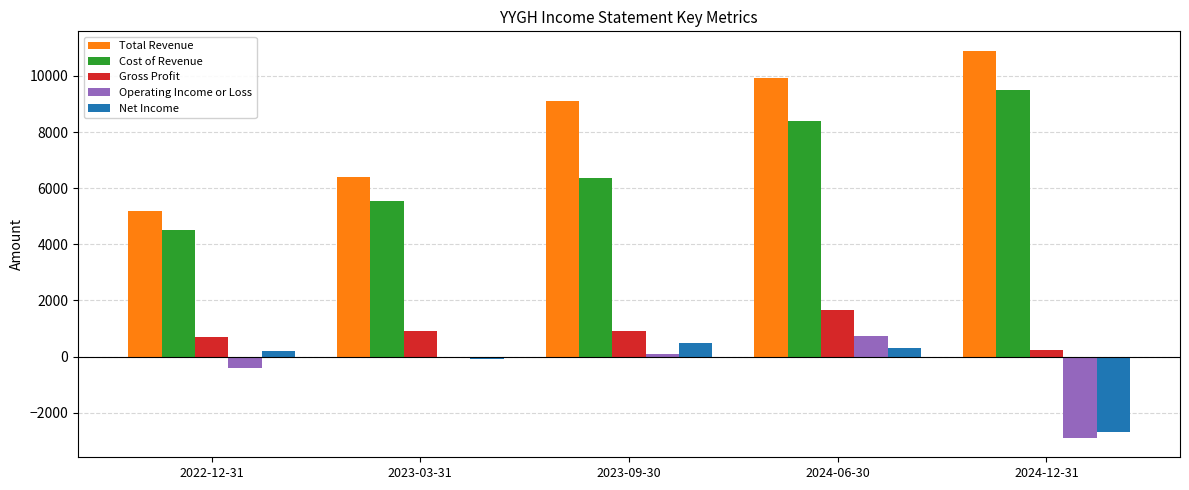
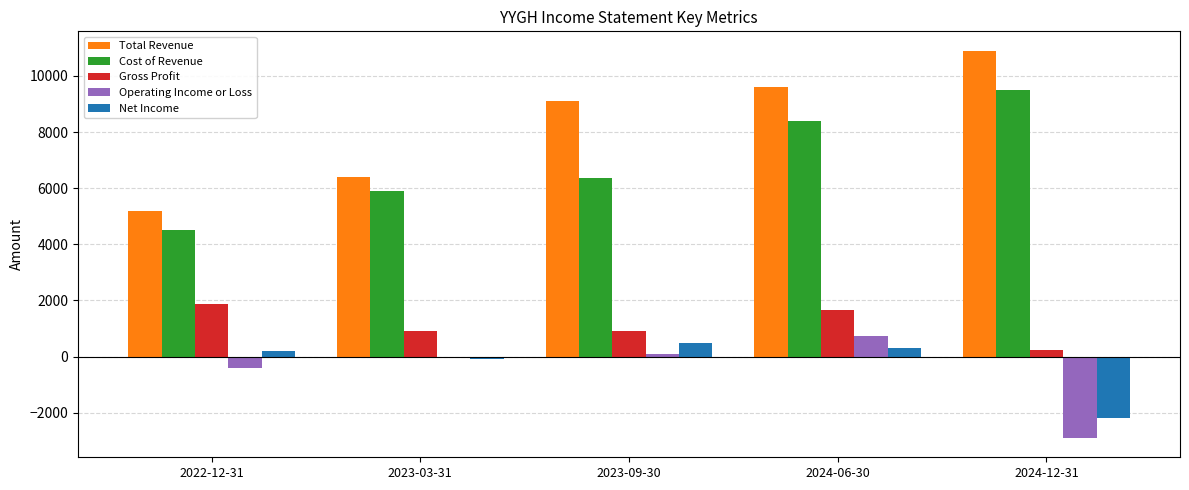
  {
    "Total Revenue": {
      "2022-12-31": 5200,
      "2023-03-31": 6400,
      "2023-09-30": 9100,
-     "2024-06-30": 9900,
+     "2024-06-30": 9600,
      "2024-12-31": 10900
    },
    "Cost of Revenue": {
      "2022-12-31": 4500,
-     "2023-03-31": 5500,
+     "2023-03-31": 5900,
      "2023-09-30": 6400,
      "2024-06-30": 8400,
      "2024-12-31": 9500
    },
    "Gross Profit": {
-     "2022-12-31": 700,
+     "2022-12-31": 1900,
      "2023-03-31": 900,
      "2023-09-30": 900,
      "2024-06-30": 1700,
      "2024-12-31": 200
    },
    "Operating Income or Loss": {
      "2022-12-31": -400,
      "2023-03-31": 0,
      "2023-09-30": 100,
      "2024-06-30": 700,
      "2024-12-31": -2900
    },
    "Net Income": {
      "2022-12-31": 200,
      "2023-03-31": -100,
      "2023-09-30": 500,
      "2024-06-30": 300,
-     "2024-12-31": -2700
+     "2024-12-31": -2200
    }
  }
